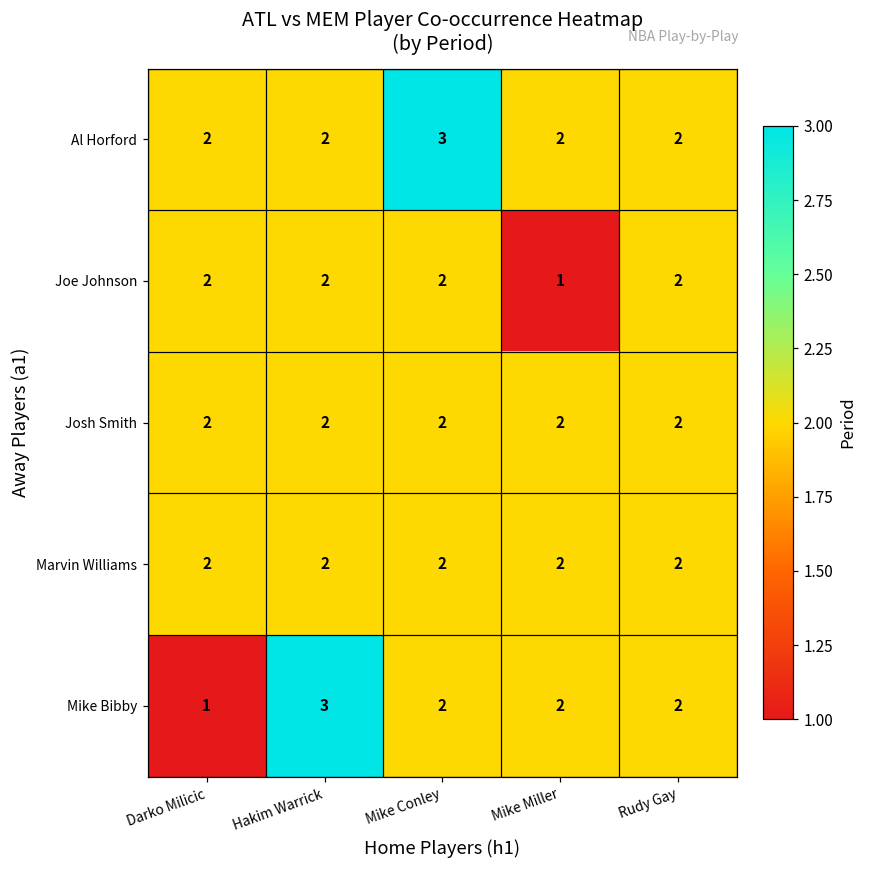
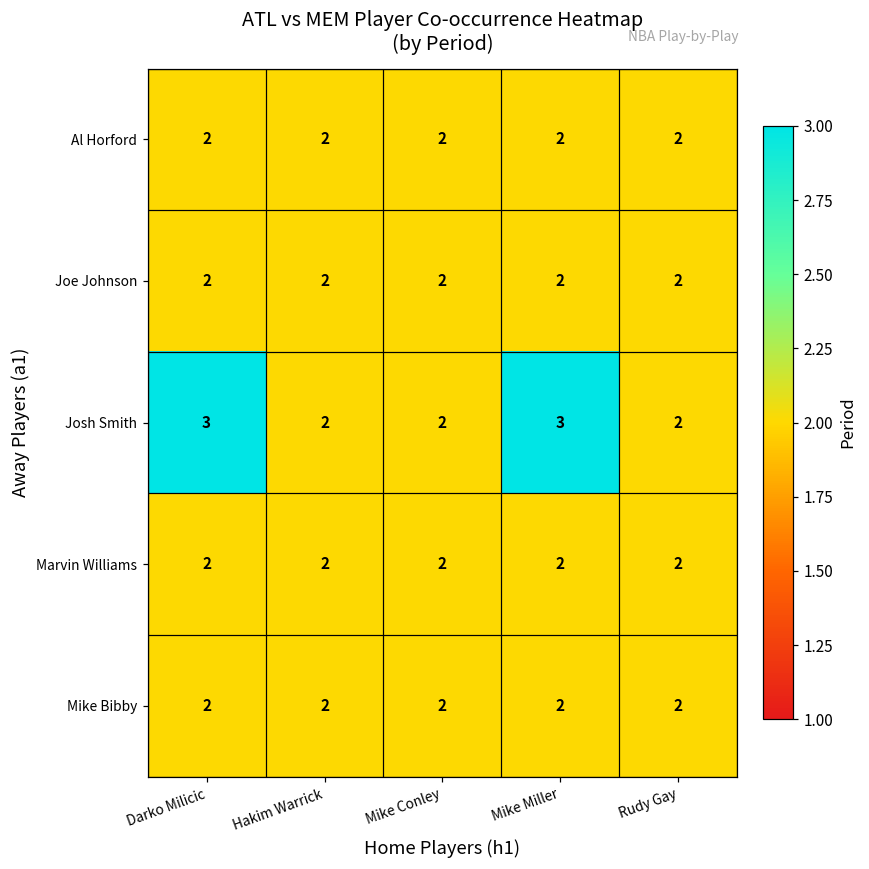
  {
    "Al Horford": {
      "Darko Milicic": 2,
      "Hakim Warrick": 2,
-     "Mike Conley": 3,
+     "Mike Conley": 2,
      "Mike Miller": 2,
      "Rudy Gay": 2
    },
    "Joe Johnson": {
      "Darko Milicic": 2,
      "Hakim Warrick": 2,
      "Mike Conley": 2,
-     "Mike Miller": 1,
+     "Mike Miller": 2,
      "Rudy Gay": 2
    },
    "Josh Smith": {
-     "Darko Milicic": 2,
+     "Darko Milicic": 3,
      "Hakim Warrick": 2,
      "Mike Conley": 2,
-     "Mike Miller": 2,
+     "Mike Miller": 3,
      "Rudy Gay": 2
    },
    "Marvin Williams": {
      "Darko Milicic": 2,
      "Hakim Warrick": 2,
      "Mike Conley": 2,
      "Mike Miller": 2,
      "Rudy Gay": 2
    },
    "Mike Bibby": {
-     "Darko Milicic": 1,
-     "Hakim Warrick": 3,
+     "Darko Milicic": 2,
+     "Hakim Warrick": 2,
      "Mike Conley": 2,
      "Mike Miller": 2,
      "Rudy Gay": 2
    }
  }
